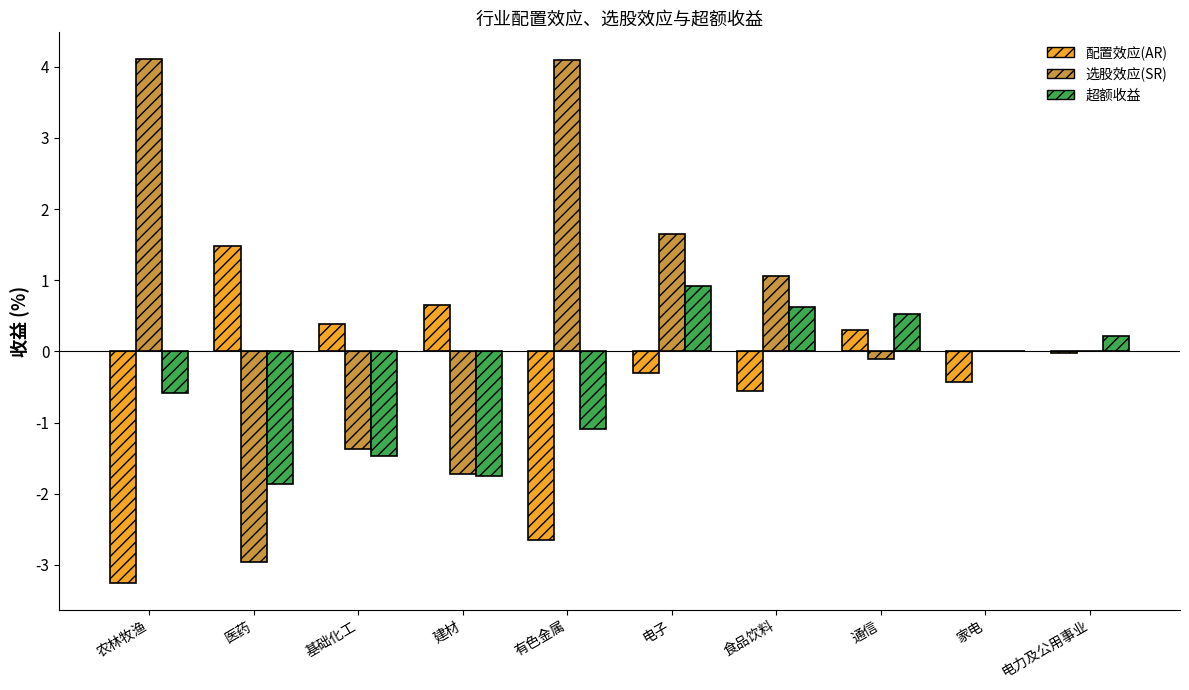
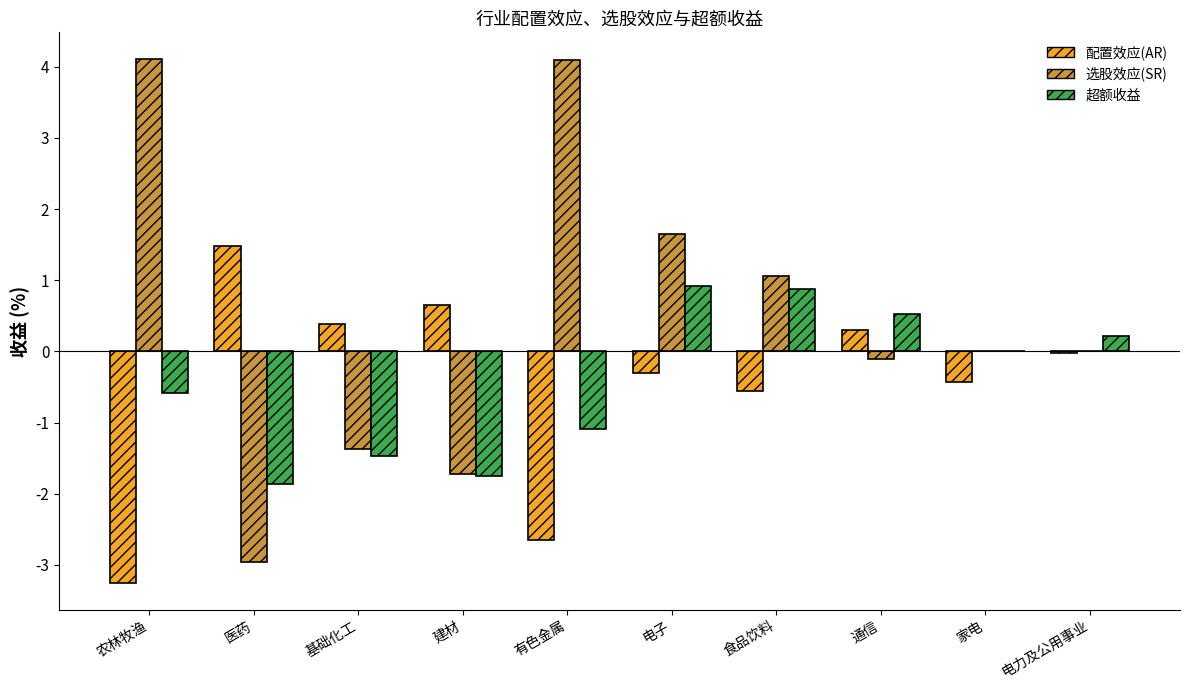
  {
    "超额收益": {
      "农林牧渔": -0.6,
      "医药": -1.9,
      "基础化工": -1.5,
      "建材": -1.8,
      "有色金属": -1.1,
      "电子": 0.9,
-     "食品饮料": 0.6,
+     "食品饮料": 0.9,
      "通信": 0.5,
      "电力及公用事业": 0.2
    }
  }
